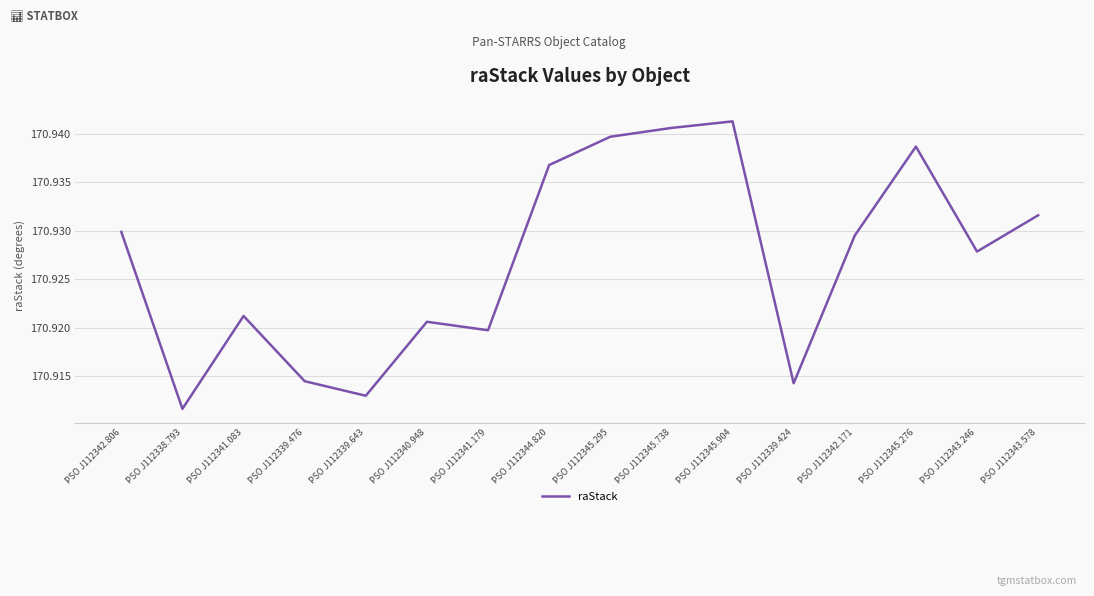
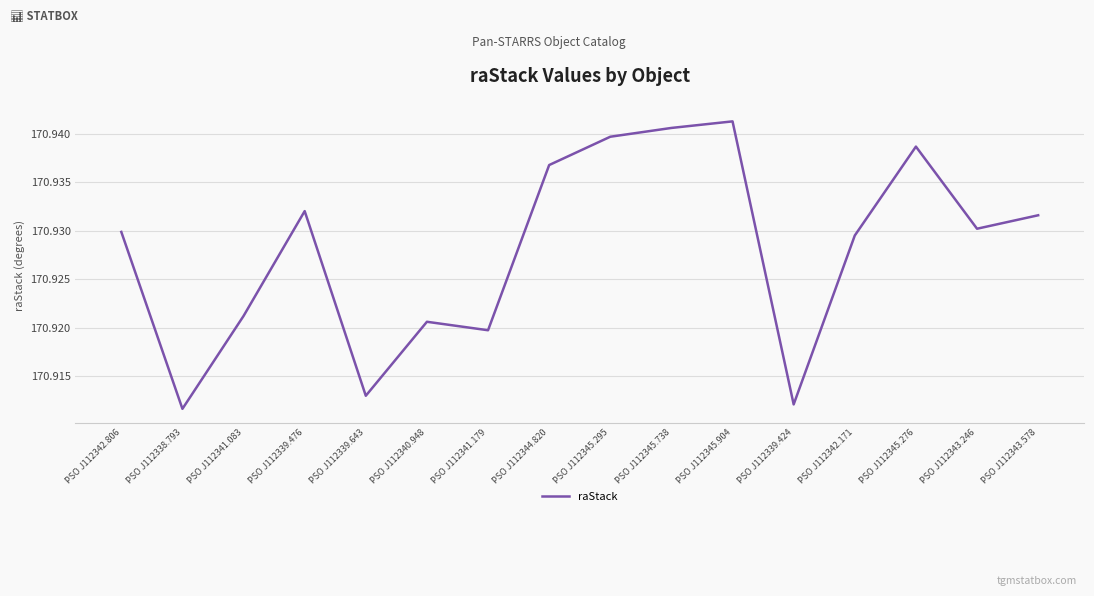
  {
    "PSO J112342.806": 170.930,
    "PSO J112338.793": 170.912,
    "PSO J112341.083": 170.921,
-   "PSO J112339.476": 170.914,
+   "PSO J112339.476": 170.932,
    "PSO J112339.643": 170.913,
    "PSO J112340.948": 170.921,
    "PSO J112341.179": 170.920,
    "PSO J112344.820": 170.937,
    "PSO J112345.295": 170.940,
    "PSO J112345.738": 170.941,
    "PSO J112345.904": 170.941,
-   "PSO J112339.424": 170.914,
+   "PSO J112339.424": 170.912,
    "PSO J112342.171": 170.929,
    "PSO J112345.276": 170.939,
-   "PSO J112343.246": 170.928,
+   "PSO J112343.246": 170.930,
    "PSO J112343.578": 170.932
  }
